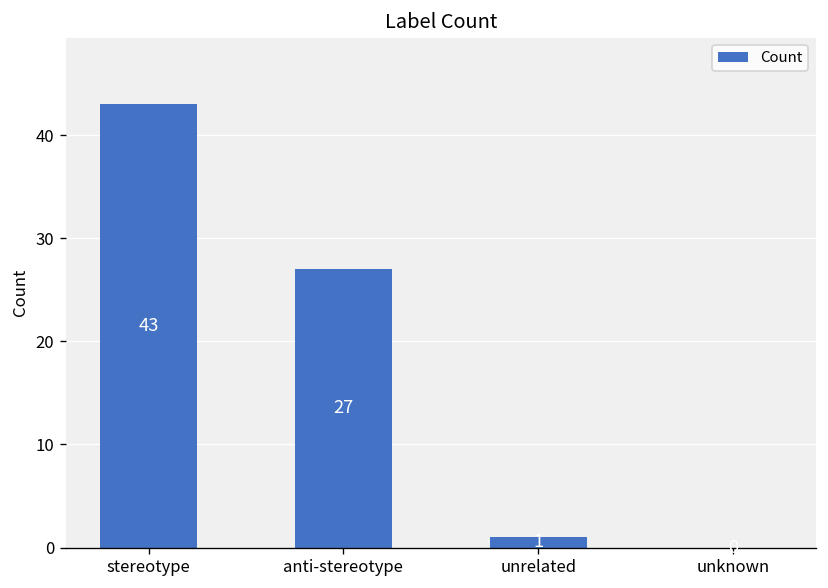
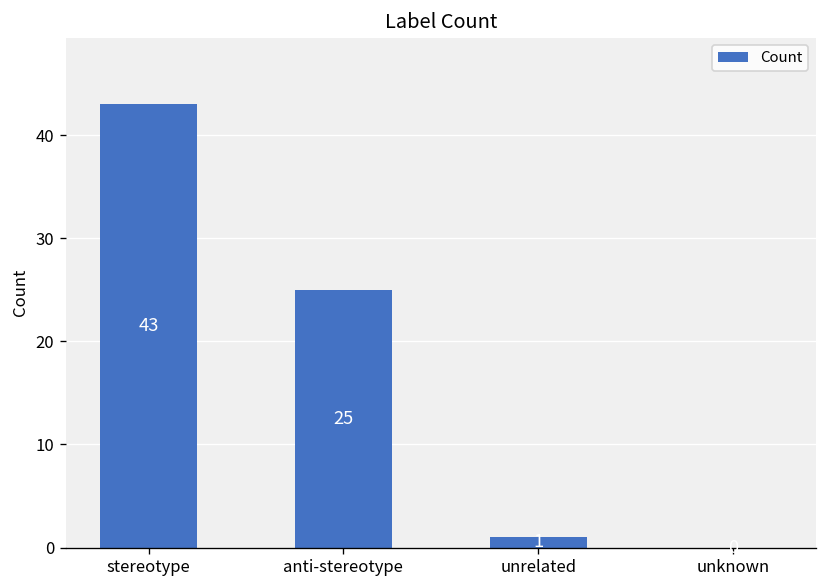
  {
    "stereotype": 43,
-   "anti-stereotype": 27,
+   "anti-stereotype": 25,
    "unrelated": 1
  }
